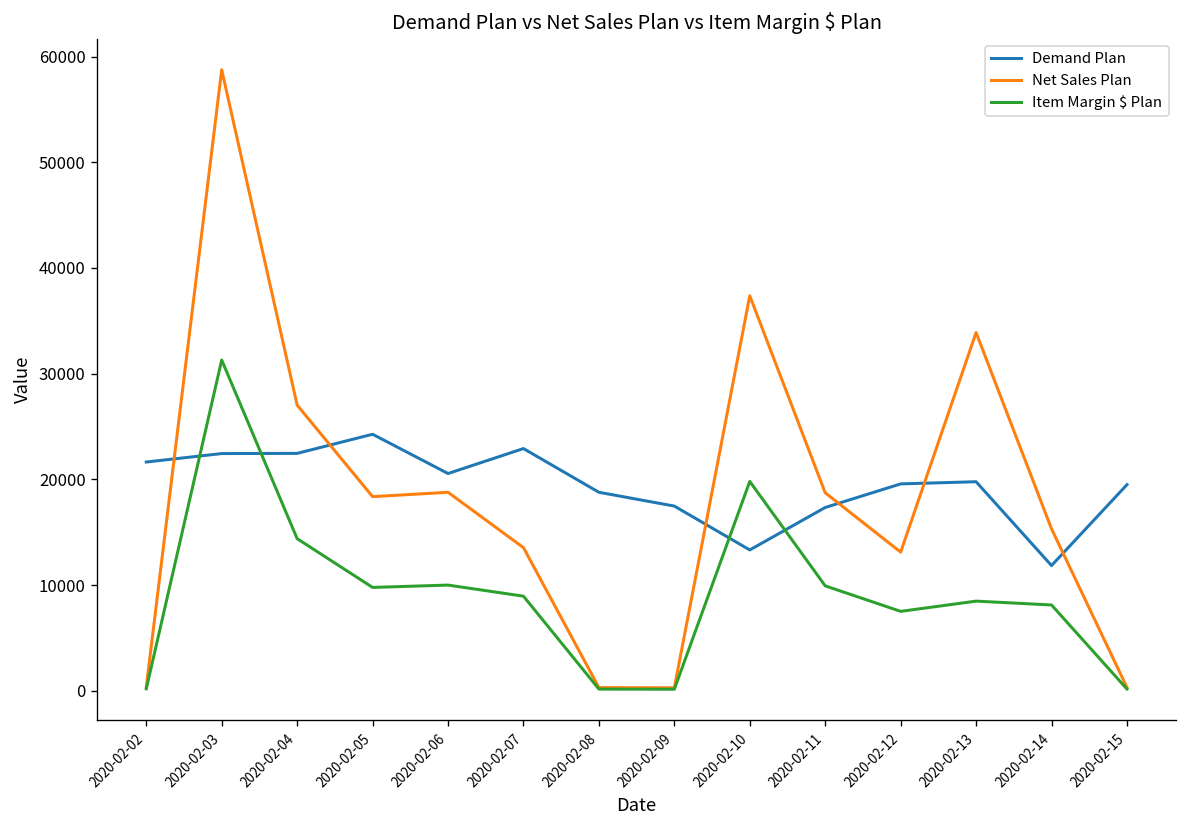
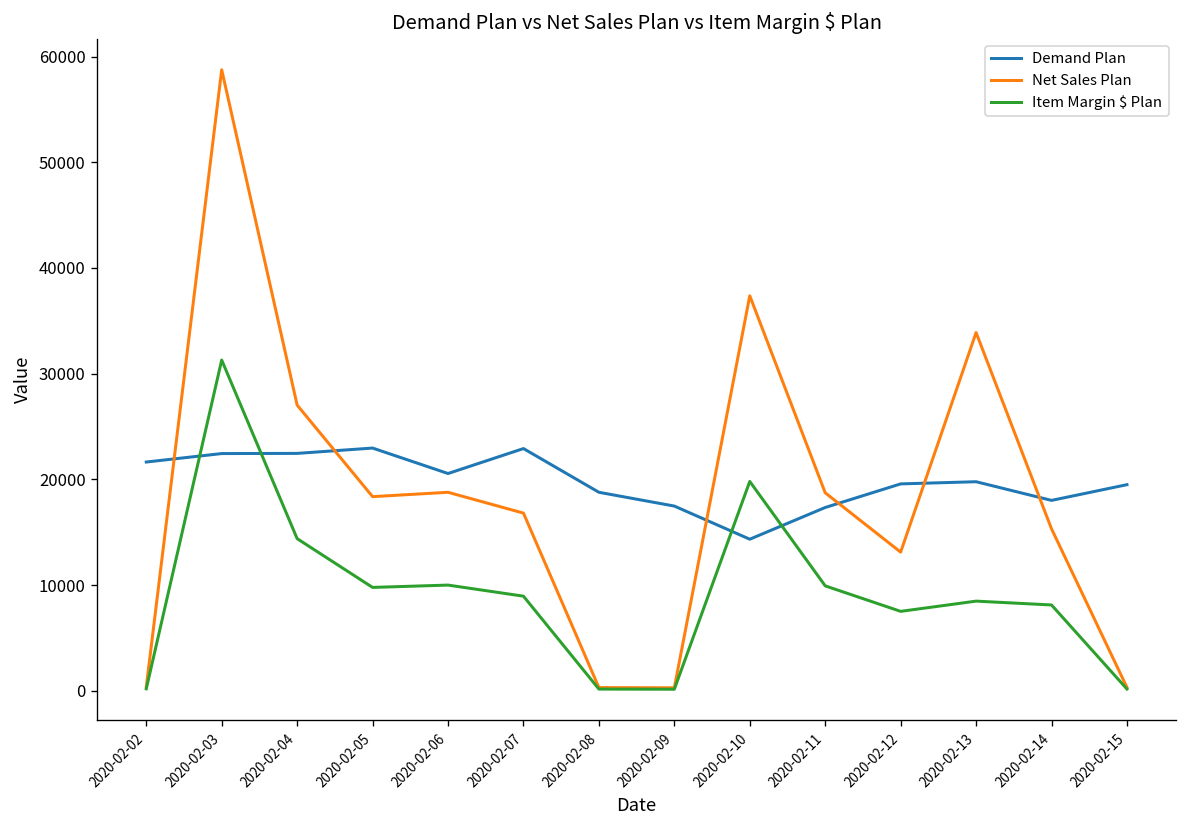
  {
    "Demand Plan": {
      "2020-02-02": 22000,
      "2020-02-03": 22000,
      "2020-02-04": 22000,
-     "2020-02-05": 24000,
+     "2020-02-05": 23000,
      "2020-02-06": 21000,
      "2020-02-07": 23000,
      "2020-02-08": 19000,
      "2020-02-09": 17000,
-     "2020-02-10": 13000,
+     "2020-02-10": 14000,
      "2020-02-11": 17000,
      "2020-02-12": 20000,
      "2020-02-13": 20000,
-     "2020-02-14": 12000,
+     "2020-02-14": 18000,
      "2020-02-15": 20000
    },
    "Net Sales Plan": {
      "2020-02-03": 59000,
      "2020-02-04": 27000,
      "2020-02-05": 18000,
      "2020-02-06": 19000,
-     "2020-02-07": 14000,
+     "2020-02-07": 17000,
      "2020-02-10": 37000,
      "2020-02-11": 19000,
      "2020-02-12": 13000,
      "2020-02-13": 34000,
      "2020-02-14": 15000
    },
    "Item Margin $ Plan": {
      "2020-02-03": 31000,
      "2020-02-04": 14000,
      "2020-02-05": 10000,
      "2020-02-06": 10000,
      "2020-02-07": 9000,
      "2020-02-10": 20000,
      "2020-02-11": 10000,
      "2020-02-12": 8000,
      "2020-02-13": 8000,
      "2020-02-14": 8000
    }
  }
